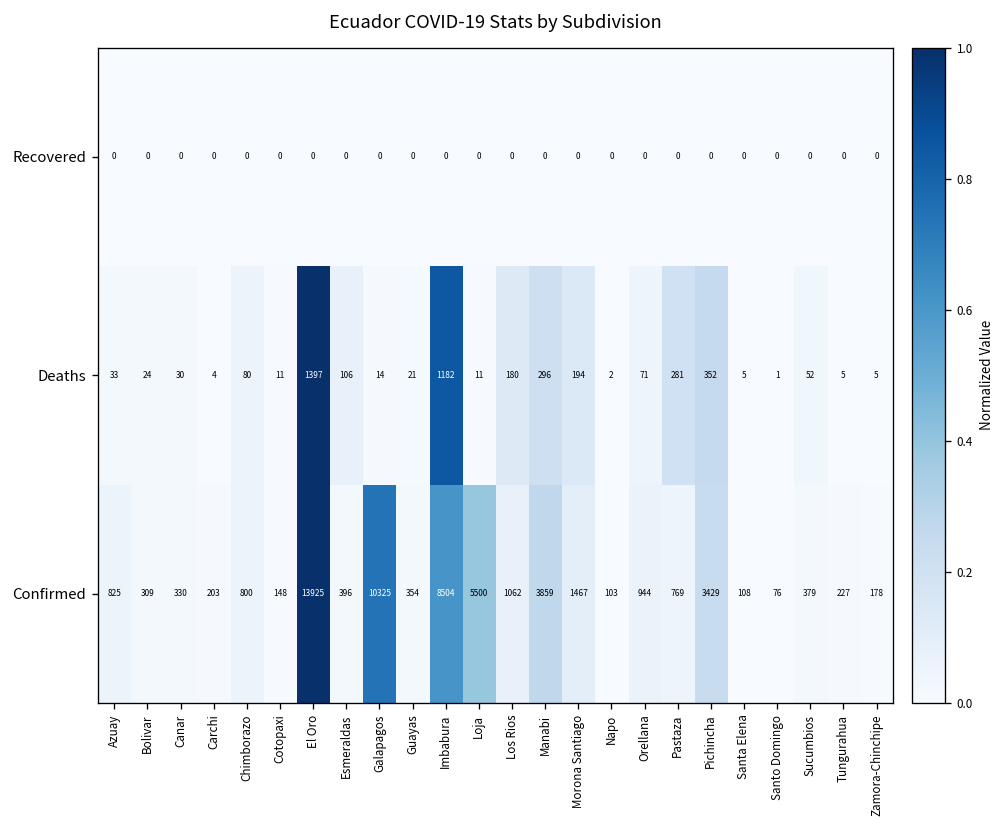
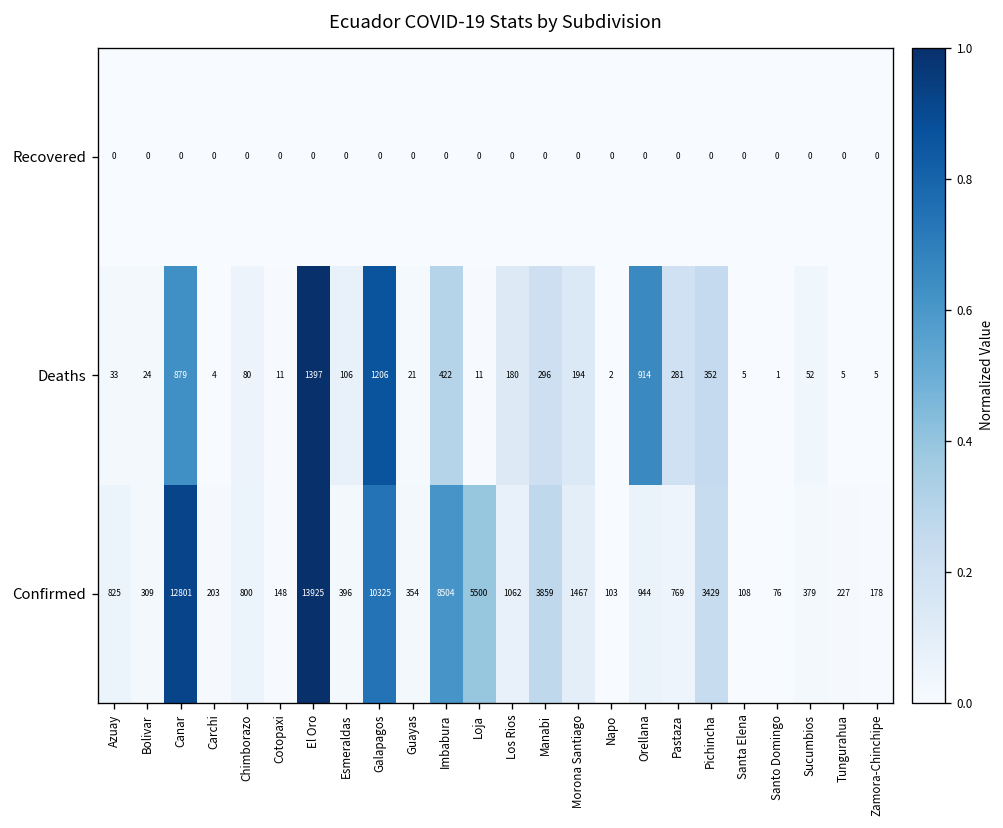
  {
    "Recovered": {
      "Azuay": 0,
      "Bolivar": 0,
      "Canar": 0,
      "Carchi": 0,
      "Chimborazo": 0,
      "Cotopaxi": 0,
      "El Oro": 0,
      "Esmeraldas": 0,
      "Galapagos": 0,
      "Guayas": 0,
      "Imbabura": 0,
      "Loja": 0,
      "Los Rios": 0,
      "Manabi": 0,
      "Morona Santiago": 0,
      "Napo": 0,
      "Orellana": 0,
      "Pastaza": 0,
      "Pichincha": 0,
      "Santa Elena": 0,
      "Santo Domingo": 0,
      "Sucumbios": 0,
      "Tungurahua": 0,
      "Zamora-Chinchipe": 0
    },
    "Deaths": {
      "Azuay": 33,
      "Bolivar": 24,
-     "Canar": 30,
+     "Canar": 879,
      "Carchi": 4,
      "Chimborazo": 80,
      "Cotopaxi": 11,
      "El Oro": 1397,
      "Esmeraldas": 106,
-     "Galapagos": 14,
+     "Galapagos": 1206,
      "Guayas": 21,
-     "Imbabura": 1182,
+     "Imbabura": 422,
      "Loja": 11,
      "Los Rios": 180,
      "Manabi": 296,
      "Morona Santiago": 194,
      "Napo": 2,
-     "Orellana": 71,
+     "Orellana": 914,
      "Pastaza": 281,
      "Pichincha": 352,
      "Santa Elena": 5,
      "Santo Domingo": 1,
      "Sucumbios": 52,
      "Tungurahua": 5,
      "Zamora-Chinchipe": 5
    },
    "Confirmed": {
      "Azuay": 825,
      "Bolivar": 309,
-     "Canar": 330,
+     "Canar": 12801,
      "Carchi": 203,
      "Chimborazo": 800,
      "Cotopaxi": 148,
      "El Oro": 13925,
      "Esmeraldas": 396,
      "Galapagos": 10325,
      "Guayas": 354,
      "Imbabura": 8504,
      "Loja": 5500,
      "Los Rios": 1062,
      "Manabi": 3859,
      "Morona Santiago": 1467,
      "Napo": 103,
      "Orellana": 944,
      "Pastaza": 769,
      "Pichincha": 3429,
      "Santa Elena": 108,
      "Santo Domingo": 76,
      "Sucumbios": 379,
      "Tungurahua": 227,
      "Zamora-Chinchipe": 178
    }
  }
